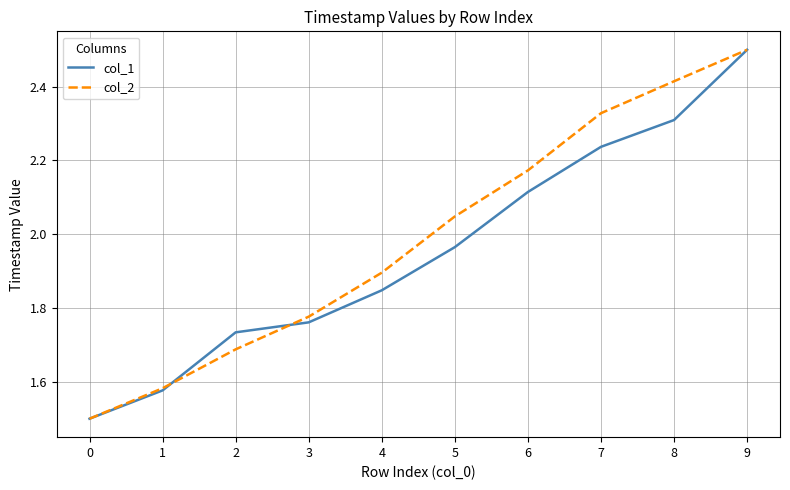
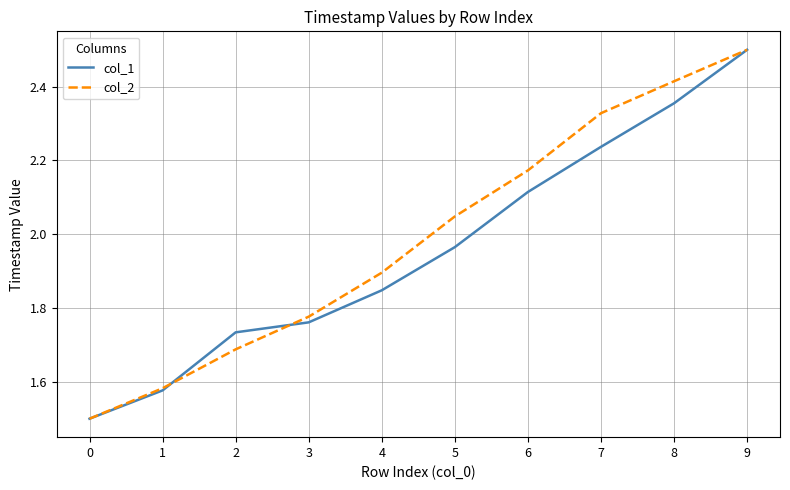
  {
    "col_1": {
      "2": 1.73,
      "3": 1.76,
      "4": 1.85,
      "5": 1.97,
      "6": 2.11,
      "7": 2.24,
-     "8": 2.31
+     "8": 2.35
    },
    "col_2": {
      "2": 1.69,
      "3": 1.78,
      "4": 1.90,
      "5": 2.05,
      "6": 2.17,
      "7": 2.33,
      "8": 2.41
    }
  }
